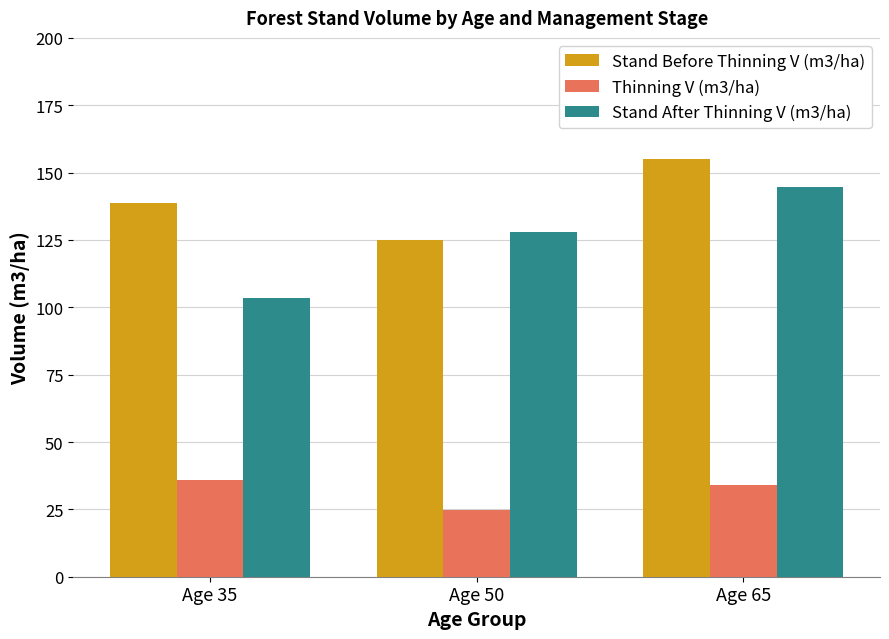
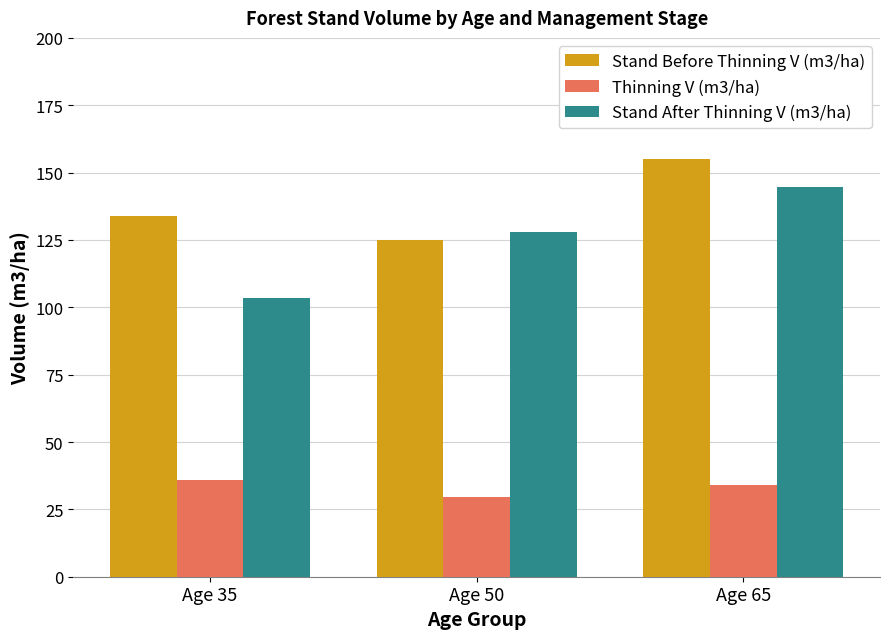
  {
    "Stand Before Thinning V (m3/ha)": {
-     "Age 35": 139,
+     "Age 35": 134,
      "Age 50": 125,
      "Age 65": 155
    },
    "Thinning V (m3/ha)": {
      "Age 35": 36,
-     "Age 50": 25,
+     "Age 50": 30,
      "Age 65": 34
    },
    "Stand After Thinning V (m3/ha)": {
      "Age 35": 104,
      "Age 50": 128,
      "Age 65": 145
    }
  }
